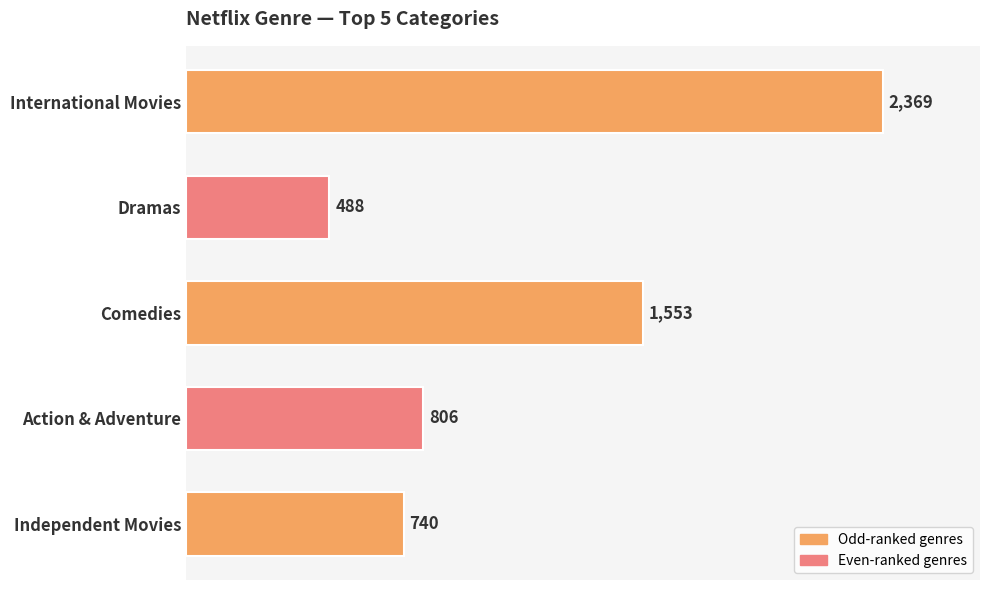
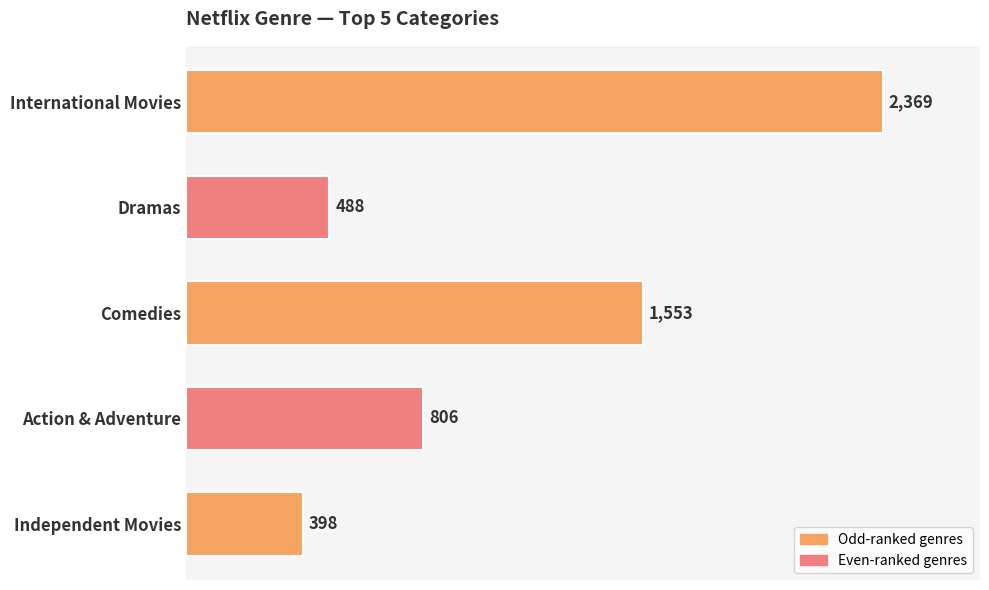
  {
    "International Movies": "2,369",
    "Dramas": "488",
    "Comedies": "1,553",
    "Action & Adventure": "806",
-   "Independent Movies": "740"
+   "Independent Movies": "398"
  }
